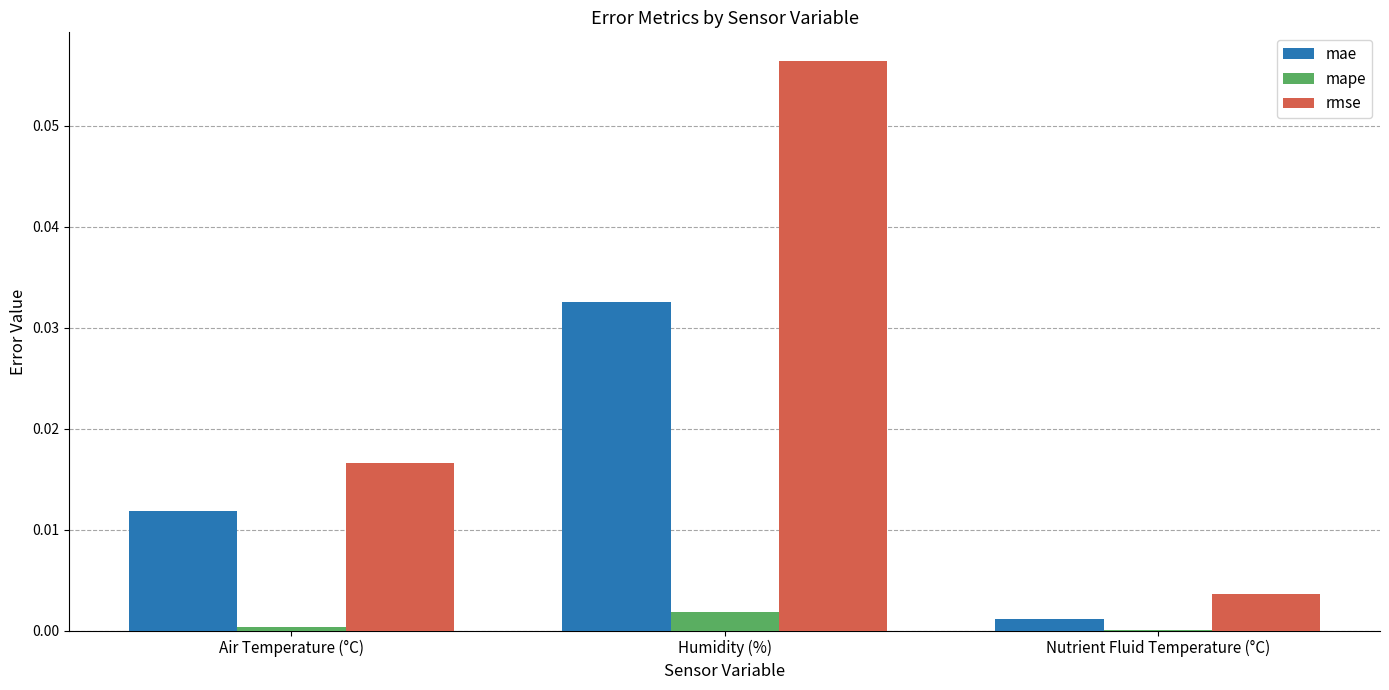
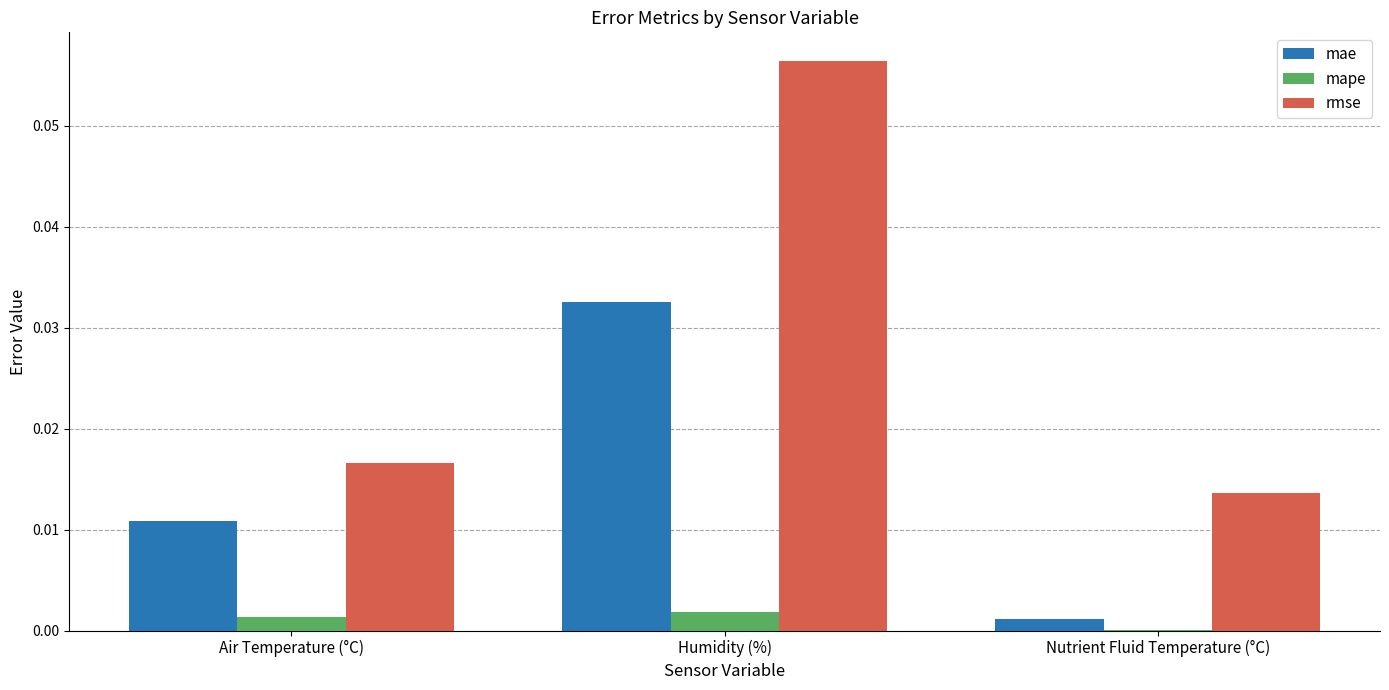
  {
    "mae": {
-     "Air Temperature (°C)": 0.0119,
+     "Air Temperature (°C)": 0.0108,
      "Humidity (%)": 0.0325,
      "Nutrient Fluid Temperature (°C)": 0.0011
    },
    "mape": {
-     "Air Temperature (°C)": 0.0004,
+     "Air Temperature (°C)": 0.0013,
      "Humidity (%)": 0.0018
    },
    "rmse": {
      "Air Temperature (°C)": 0.0166,
      "Humidity (%)": 0.0565,
-     "Nutrient Fluid Temperature (°C)": 0.0036
+     "Nutrient Fluid Temperature (°C)": 0.0136
    }
  }
